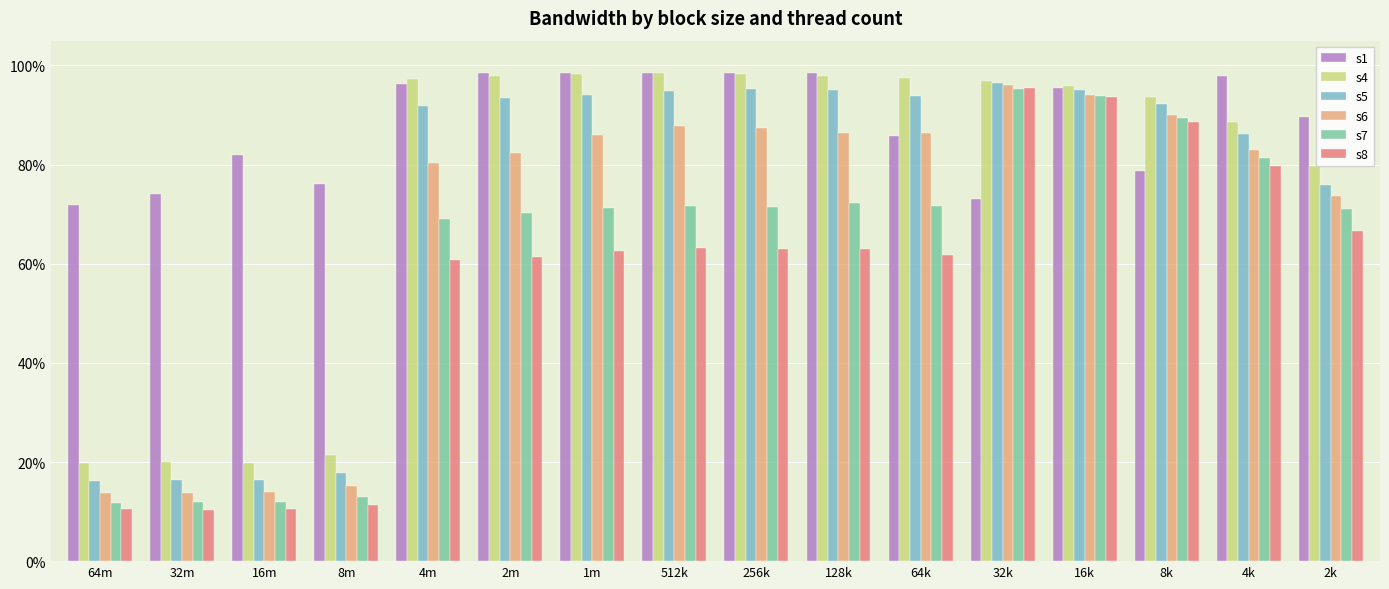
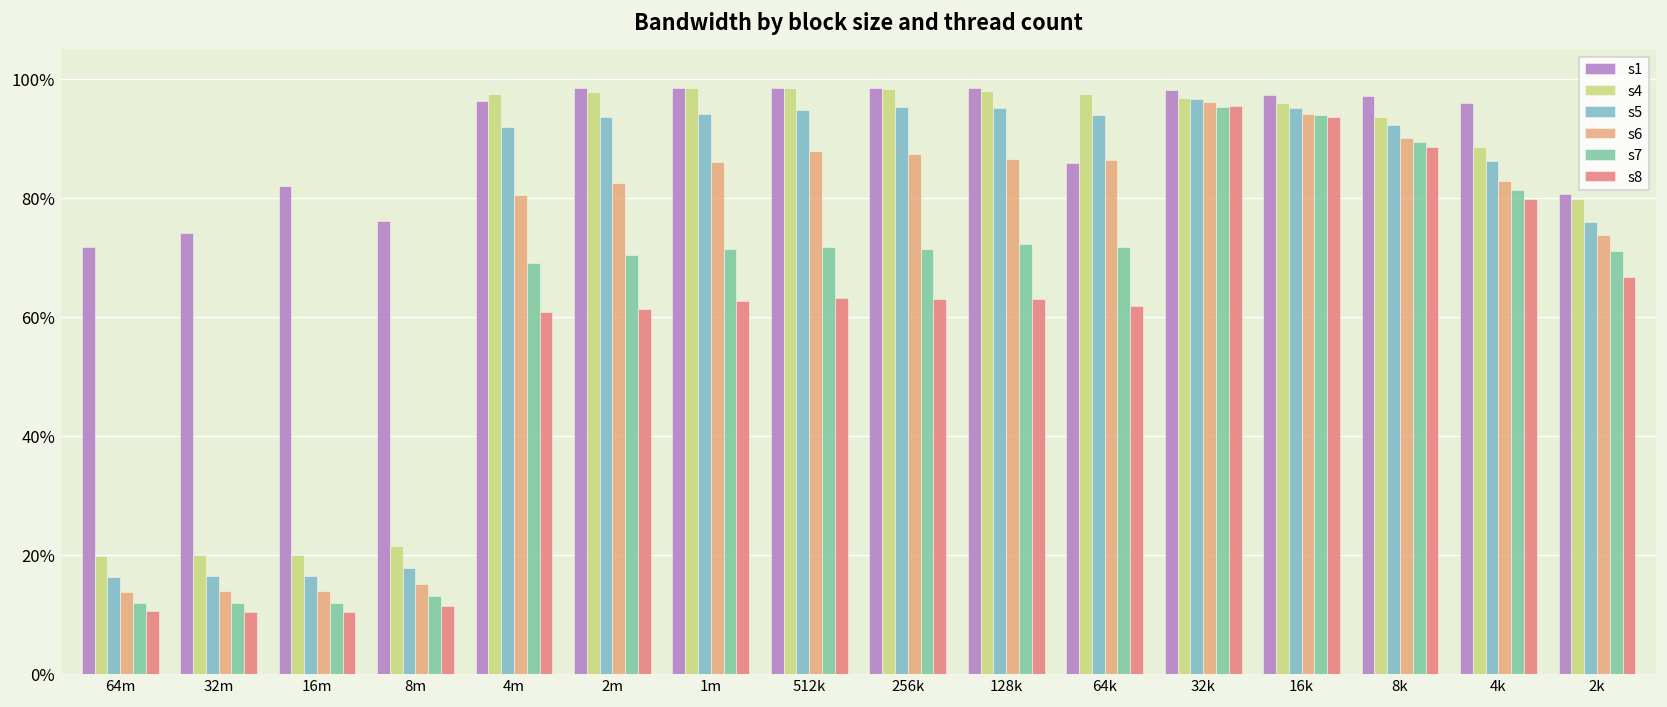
  {
    "s1": {
      "64m": "72%",
      "32m": "74%",
      "16m": "82%",
      "8m": "76%",
      "4m": "96%",
      "2m": "99%",
      "1m": "98%",
      "512k": "98%",
      "256k": "98%",
      "128k": "98%",
      "64k": "86%",
-     "32k": "73%",
-     "16k": "95%",
-     "8k": "79%",
-     "4k": "98%",
-     "2k": "90%"
+     "32k": "98%",
+     "16k": "97%",
+     "8k": "97%",
+     "4k": "96%",
+     "2k": "81%"
    }
  }
